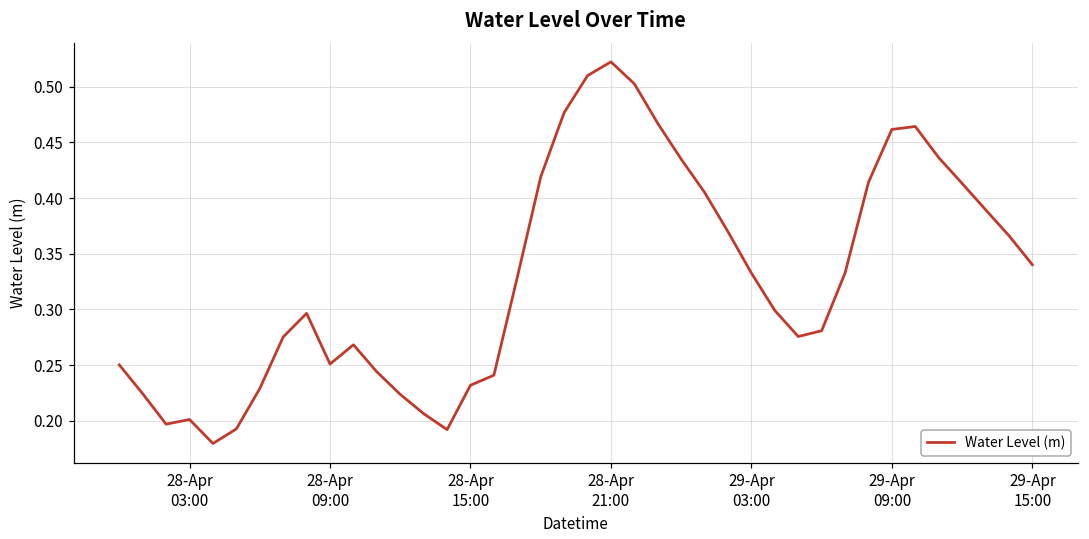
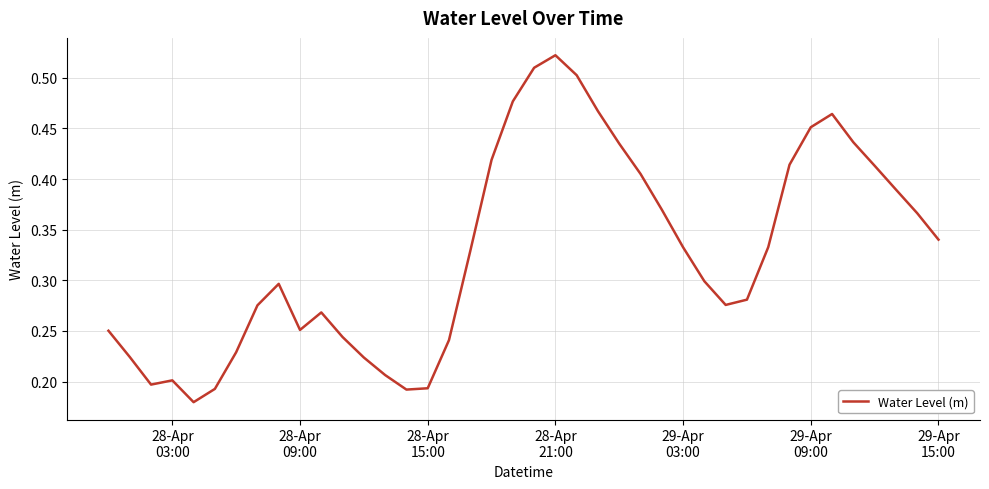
  {
    "28-Apr 03:00": 0.201,
    "28-Apr 09:00": 0.251,
-   "28-Apr 15:00": 0.232,
+   "28-Apr 15:00": 0.193,
    "28-Apr 21:00": 0.522,
    "29-Apr 03:00": 0.333,
-   "29-Apr 09:00": 0.462,
+   "29-Apr 09:00": 0.451,
    "29-Apr 15:00": 0.340
  }
